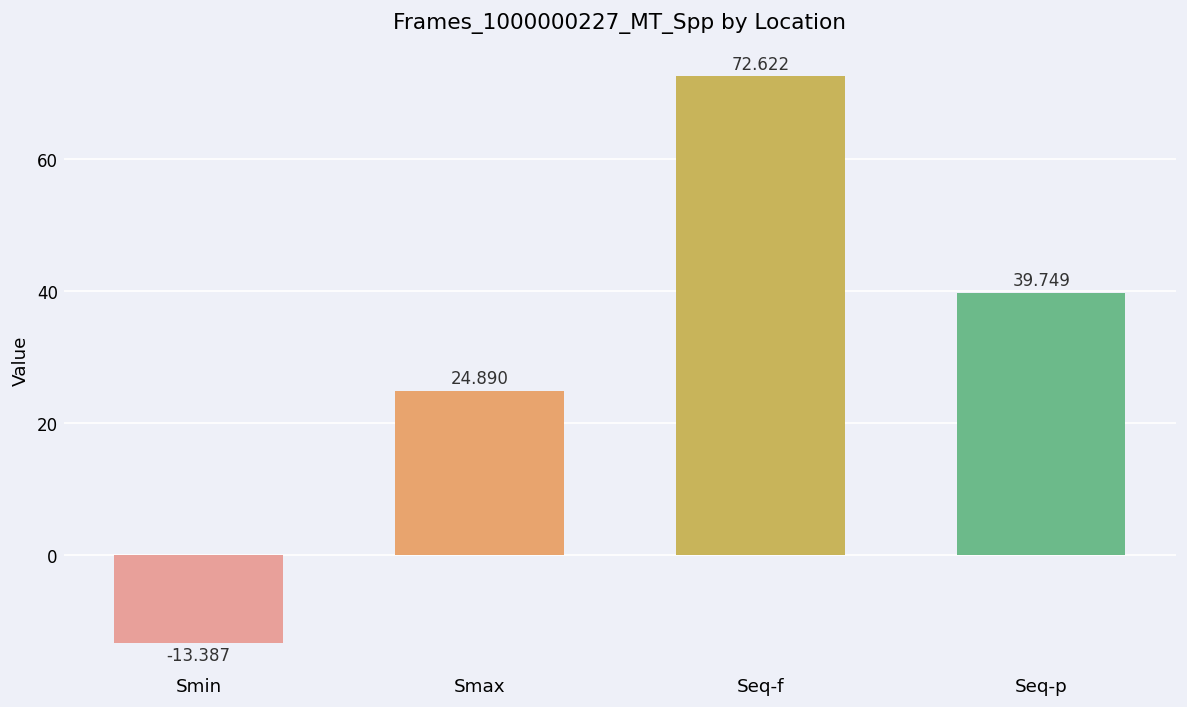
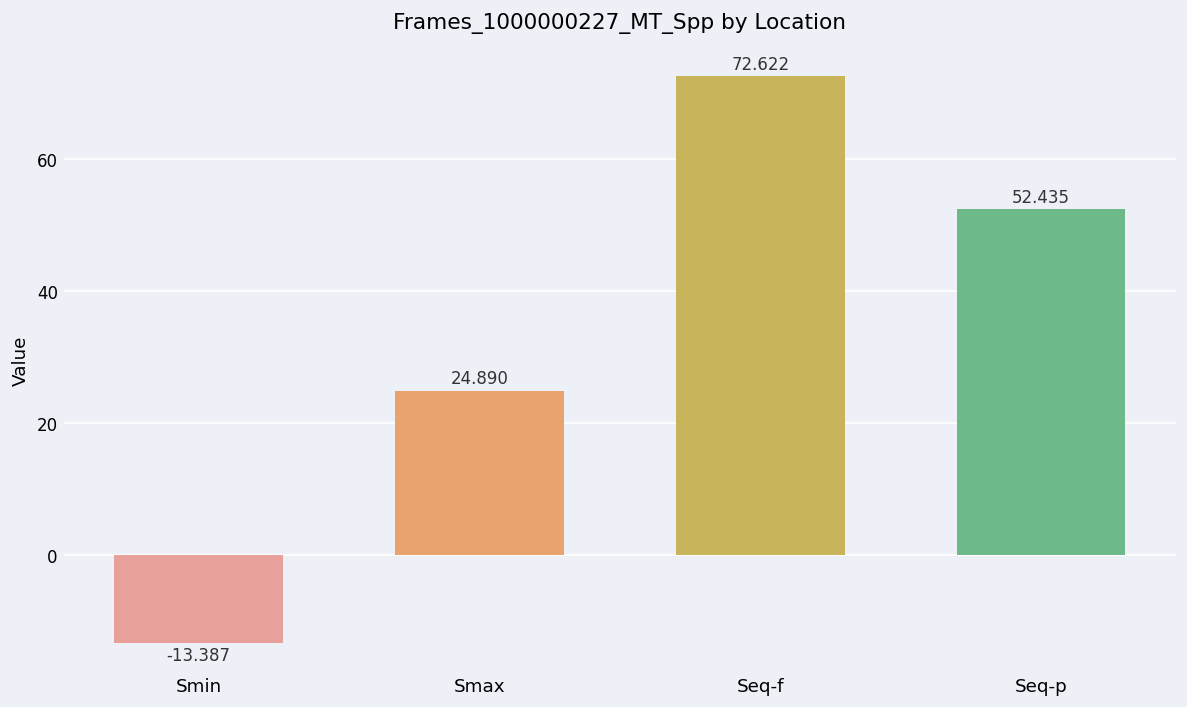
  {
    "Smin": -13.387,
    "Smax": 24.890,
    "Seq-f": 72.622,
-   "Seq-p": 39.749
+   "Seq-p": 52.435
  }
